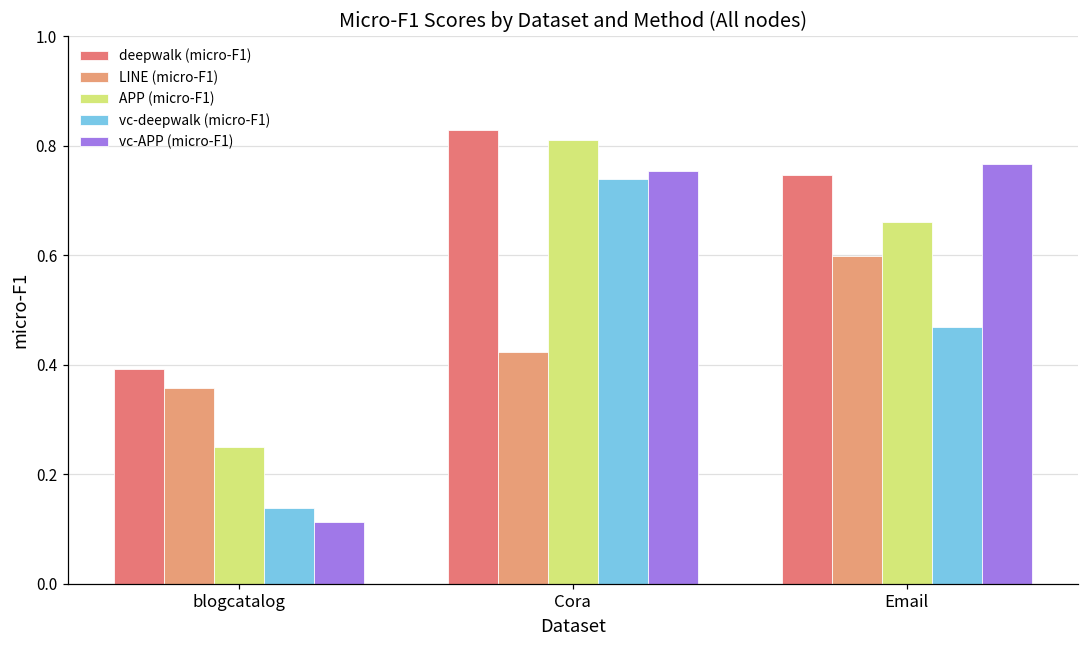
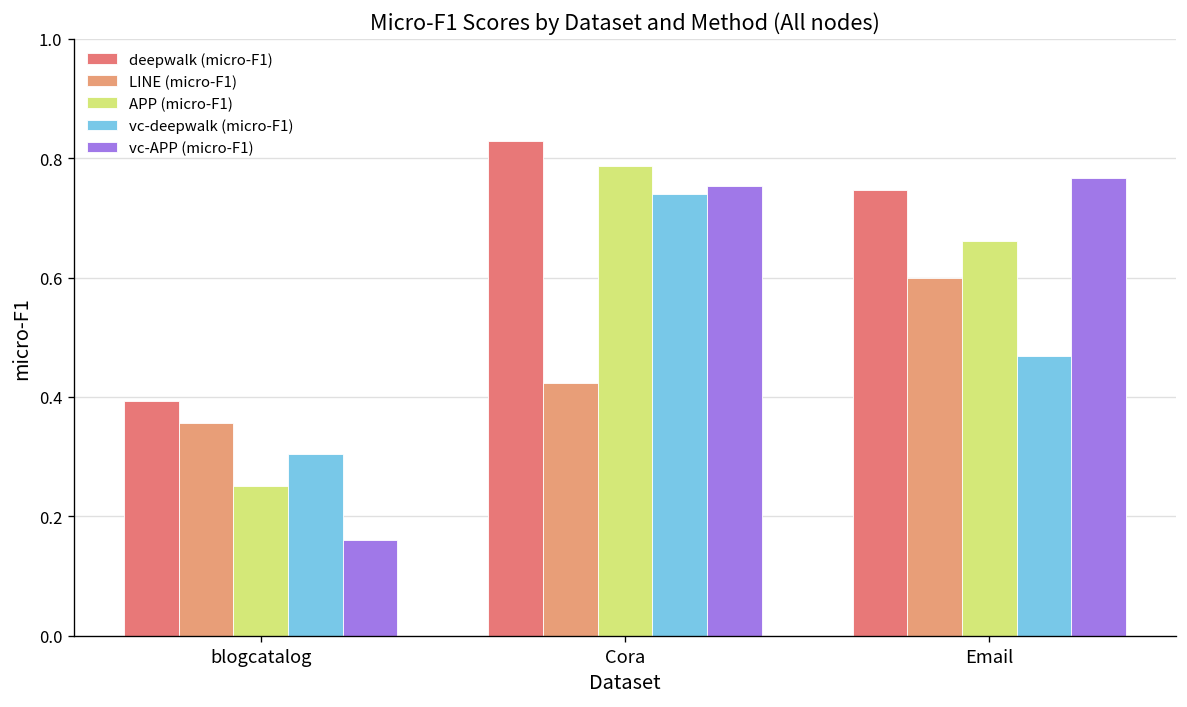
  {
    "APP (micro-F1)": {
      "blogcatalog": 0.25,
-     "Cora": 0.81,
+     "Cora": 0.79,
      "Email": 0.66
    },
    "vc-deepwalk (micro-F1)": {
-     "blogcatalog": 0.14,
+     "blogcatalog": 0.30,
      "Cora": 0.74,
      "Email": 0.47
    },
    "vc-APP (micro-F1)": {
-     "blogcatalog": 0.11,
+     "blogcatalog": 0.16,
      "Cora": 0.75,
      "Email": 0.77
    }
  }
